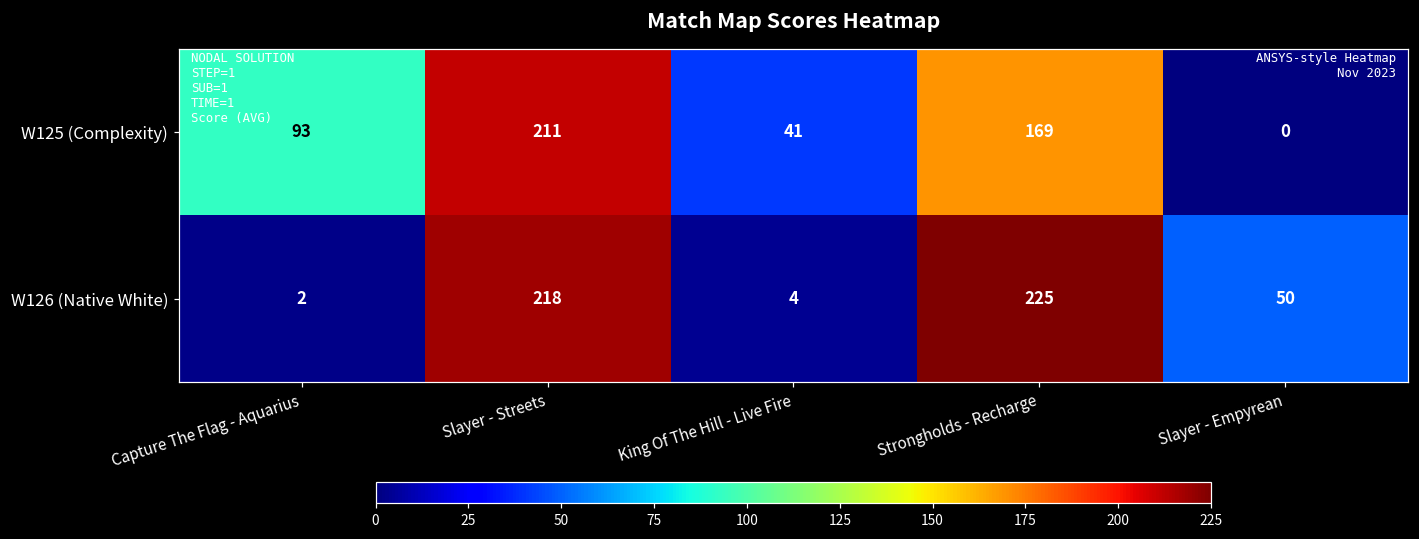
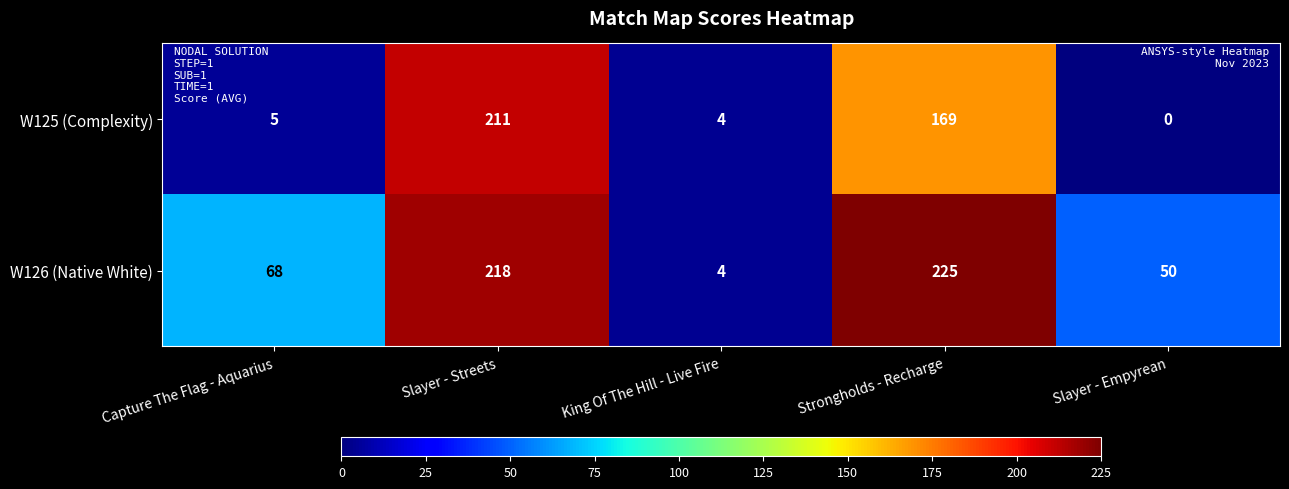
  {
    "W125 (Complexity)": {
-     "Capture The Flag - Aquarius": 93,
+     "Capture The Flag - Aquarius": 5,
      "Slayer - Streets": 211,
-     "King Of The Hill - Live Fire": 41,
+     "King Of The Hill - Live Fire": 4,
      "Strongholds - Recharge": 169
    },
    "W126 (Native White)": {
-     "Capture The Flag - Aquarius": 2,
+     "Capture The Flag - Aquarius": 68,
      "Slayer - Streets": 218,
      "King Of The Hill - Live Fire": 4,
      "Strongholds - Recharge": 225,
      "Slayer - Empyrean": 50
    }
  }
